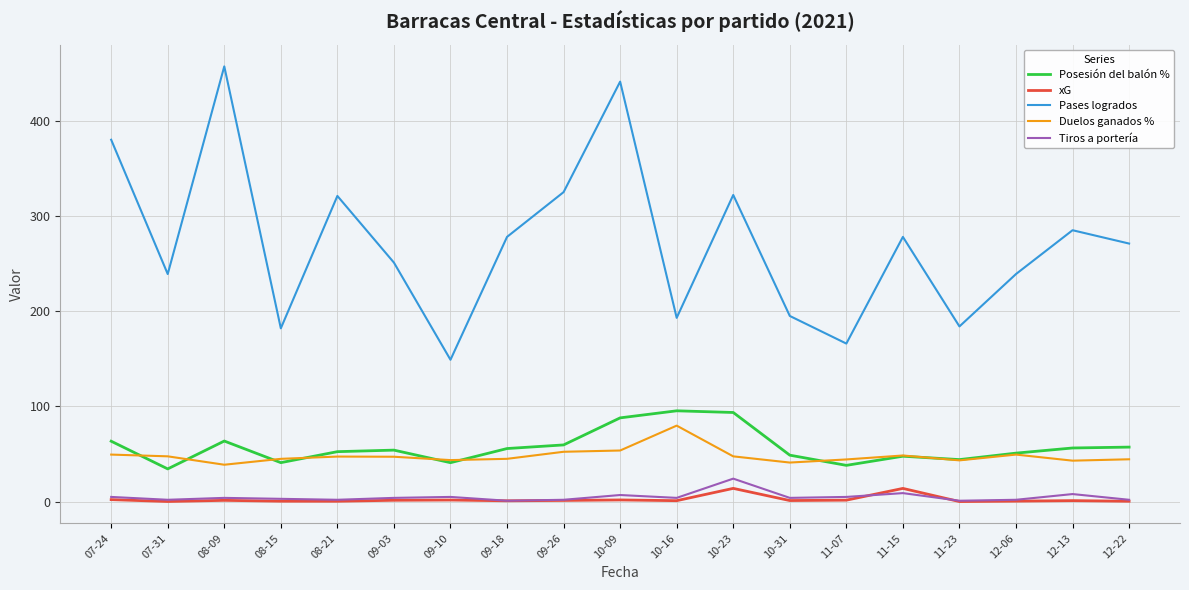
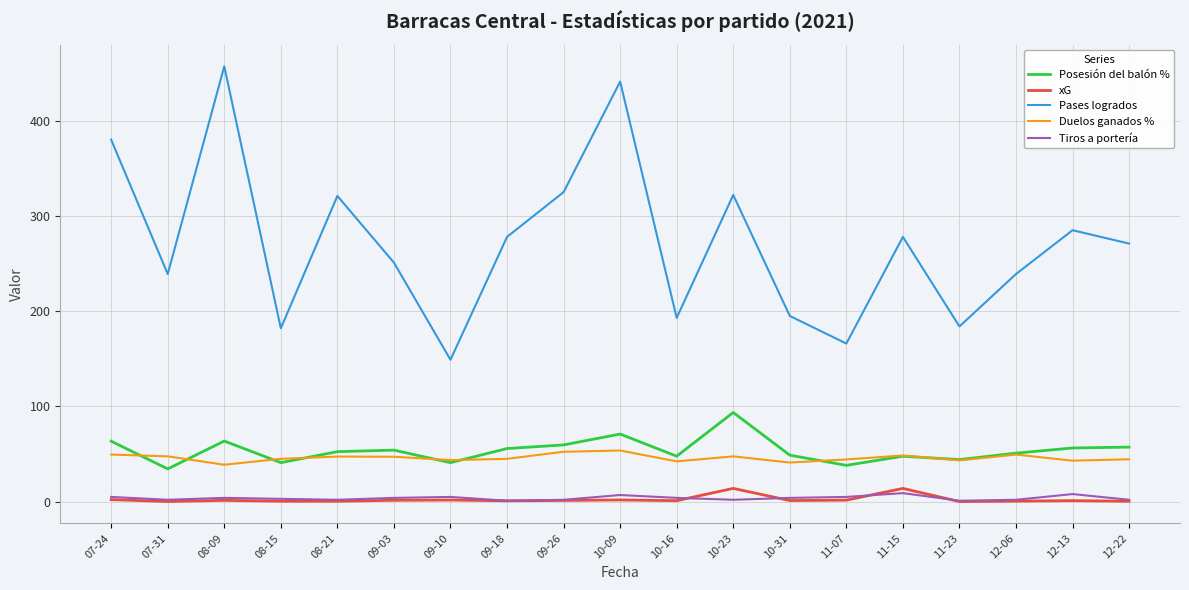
  {
    "Posesión del balón %": {
      "07-24": 60,
      "07-31": 30,
      "08-09": 60,
      "08-15": 40,
      "08-21": 50,
      "09-03": 50,
      "09-10": 40,
      "09-18": 60,
      "09-26": 60,
-     "10-09": 90,
-     "10-16": 100,
+     "10-09": 70,
+     "10-16": 50,
      "10-23": 90,
      "10-31": 50,
      "11-07": 40,
      "12-13": 60,
      "12-22": 60
    },
    "xG": {
      "07-24": 0,
      "09-10": 0,
      "10-09": 0,
      "10-16": 0,
      "10-23": 10,
      "10-31": 0,
      "11-07": 0,
      "11-15": 10,
      "12-13": 0
    },
    "Pases logrados": {
      "07-24": 380,
      "07-31": 240,
      "08-09": 460,
      "08-15": 180,
      "08-21": 320,
      "09-03": 250,
      "09-10": 150,
      "09-18": 280,
      "09-26": 330,
      "10-09": 440,
      "10-16": 190,
      "10-23": 320,
      "10-31": 200,
      "11-07": 170,
      "11-15": 280,
      "11-23": 180,
      "12-06": 240,
      "12-13": 290,
      "12-22": 270
    },
    "Duelos ganados %": {
      "07-24": 50,
      "07-31": 50,
      "08-09": 40,
      "08-15": 40,
      "08-21": 50,
      "09-03": 50,
      "09-10": 40,
      "09-18": 50,
      "09-26": 50,
      "10-09": 50,
-     "10-16": 80,
+     "10-16": 40,
      "10-23": 50,
      "10-31": 40,
      "11-07": 40,
      "12-13": 40,
      "12-22": 40
    },
    "Tiros a portería": {
      "07-24": 10,
      "09-10": 10,
      "10-09": 10,
      "10-16": 0,
-     "10-23": 20,
+     "10-23": 0,
      "10-31": 0,
      "11-07": 10,
      "11-15": 10,
      "12-13": 10
    }
  }
